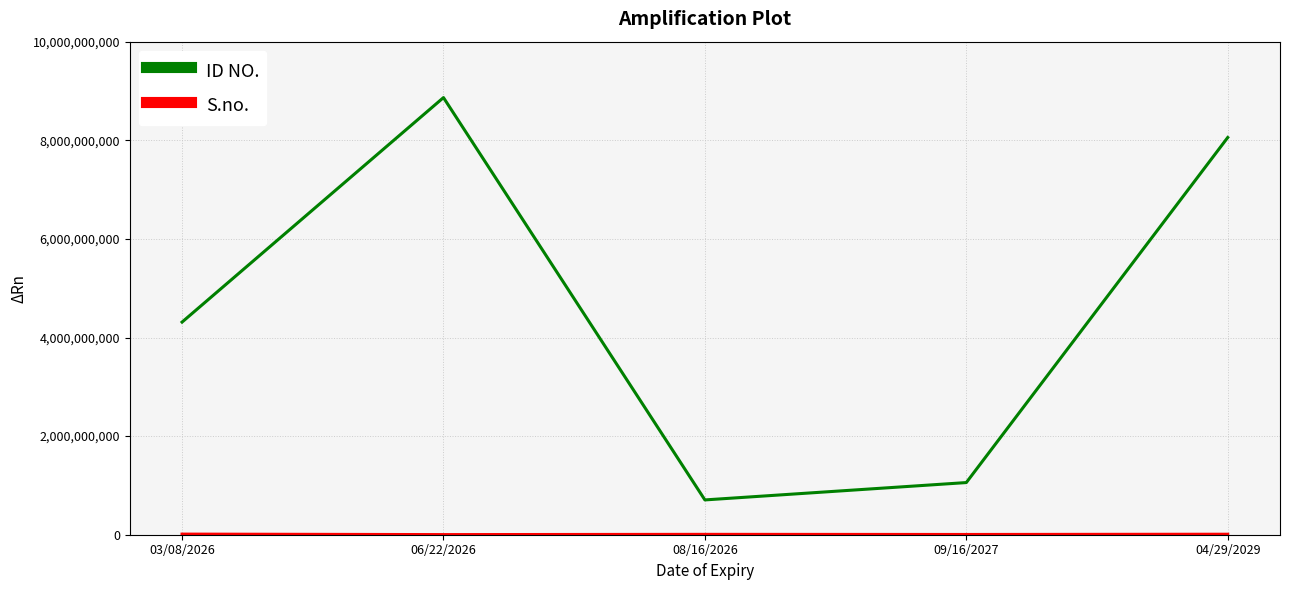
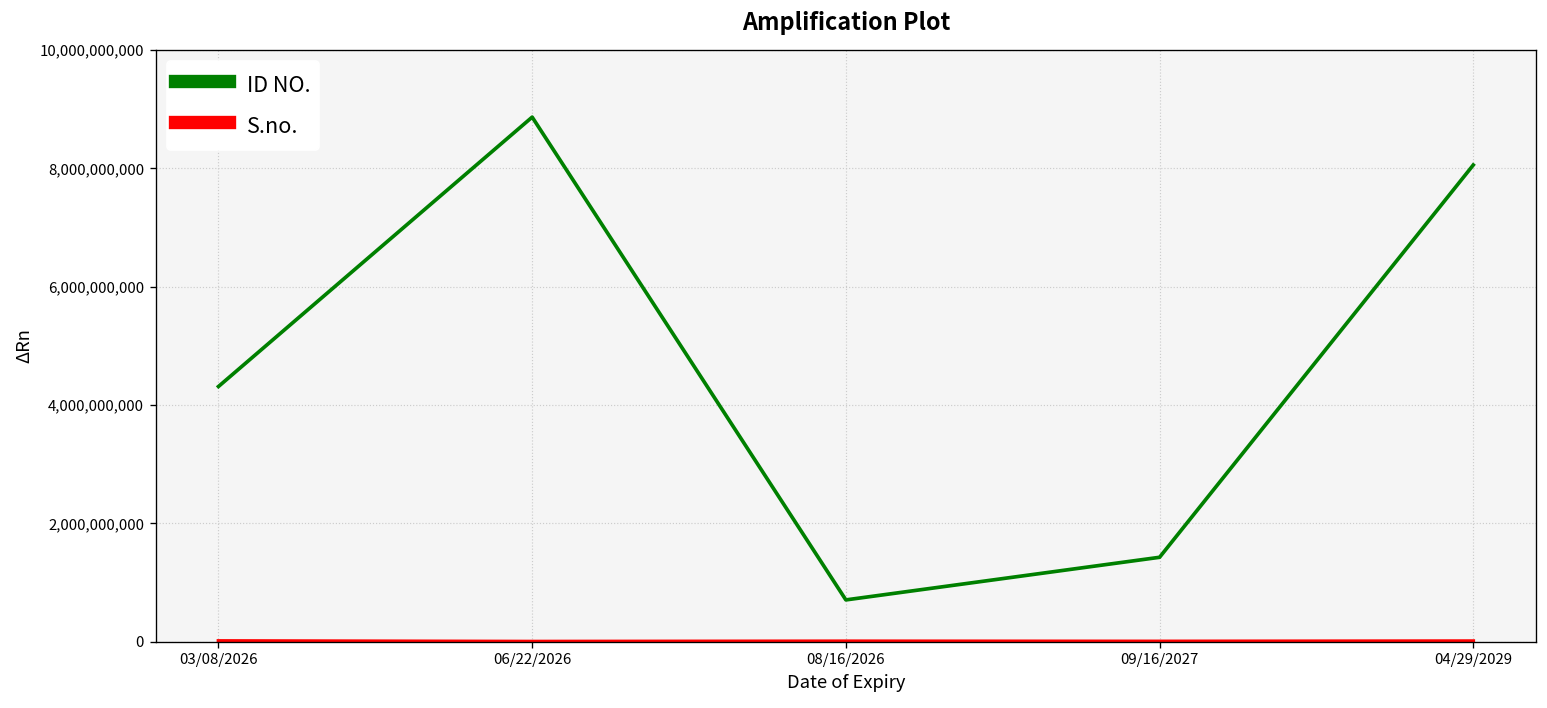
  {
    "ID NO.": {
      "03/08/2026": "4,300,000,000",
      "06/22/2026": "8,900,000,000",
      "08/16/2026": "700,000,000",
-     "09/16/2027": "1,100,000,000",
+     "09/16/2027": "1,400,000,000",
      "04/29/2029": "8,100,000,000"
    },
    "S.no.": {
      "03/08/2026": "0",
      "06/22/2026": "0",
      "08/16/2026": "0",
      "09/16/2027": "0",
      "04/29/2029": "0"
    }
  }
